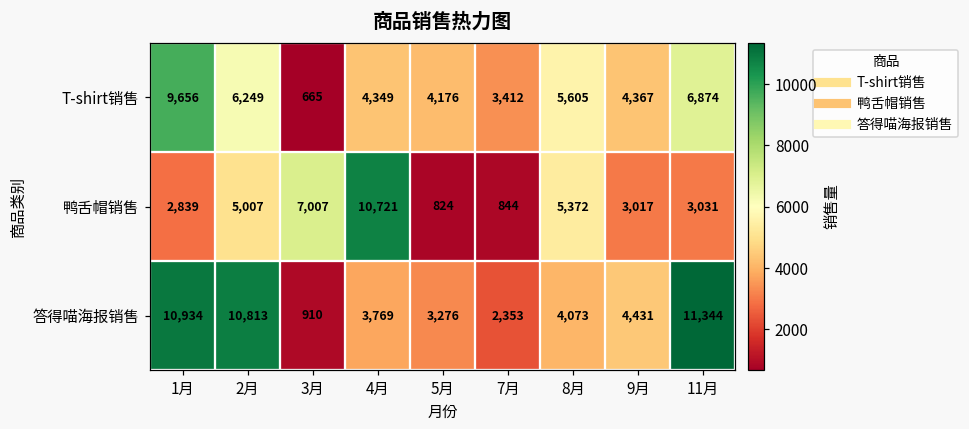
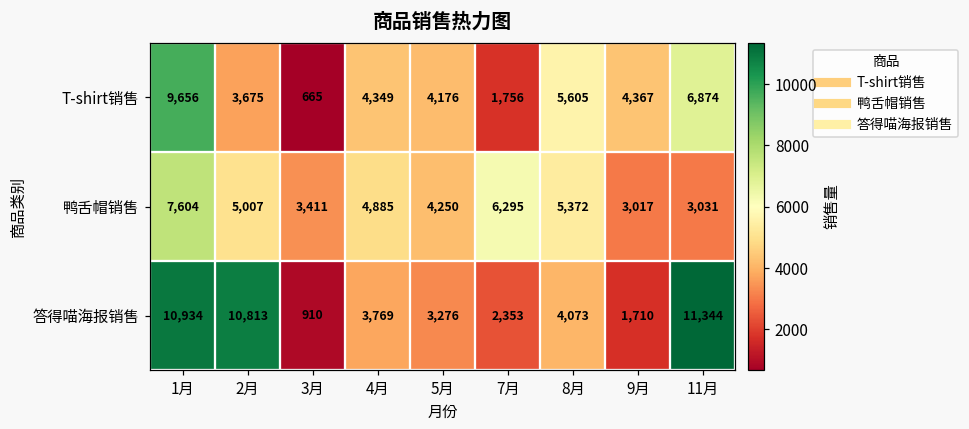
  {
    "T-shirt销售": {
      "1月": "9,656",
-     "2月": "6,249",
+     "2月": "3,675",
      "3月": "665",
      "4月": "4,349",
      "5月": "4,176",
-     "7月": "3,412",
+     "7月": "1,756",
      "8月": "5,605",
      "9月": "4,367",
      "11月": "6,874"
    },
    "鸭舌帽销售": {
-     "1月": "2,839",
+     "1月": "7,604",
      "2月": "5,007",
-     "3月": "7,007",
-     "4月": "10,721",
-     "5月": "824",
-     "7月": "844",
+     "3月": "3,411",
+     "4月": "4,885",
+     "5月": "4,250",
+     "7月": "6,295",
      "8月": "5,372",
      "9月": "3,017",
      "11月": "3,031"
    },
    "答得喵海报销售": {
      "1月": "10,934",
      "2月": "10,813",
      "3月": "910",
      "4月": "3,769",
      "5月": "3,276",
      "7月": "2,353",
      "8月": "4,073",
-     "9月": "4,431",
+     "9月": "1,710",
      "11月": "11,344"
    }
  }
